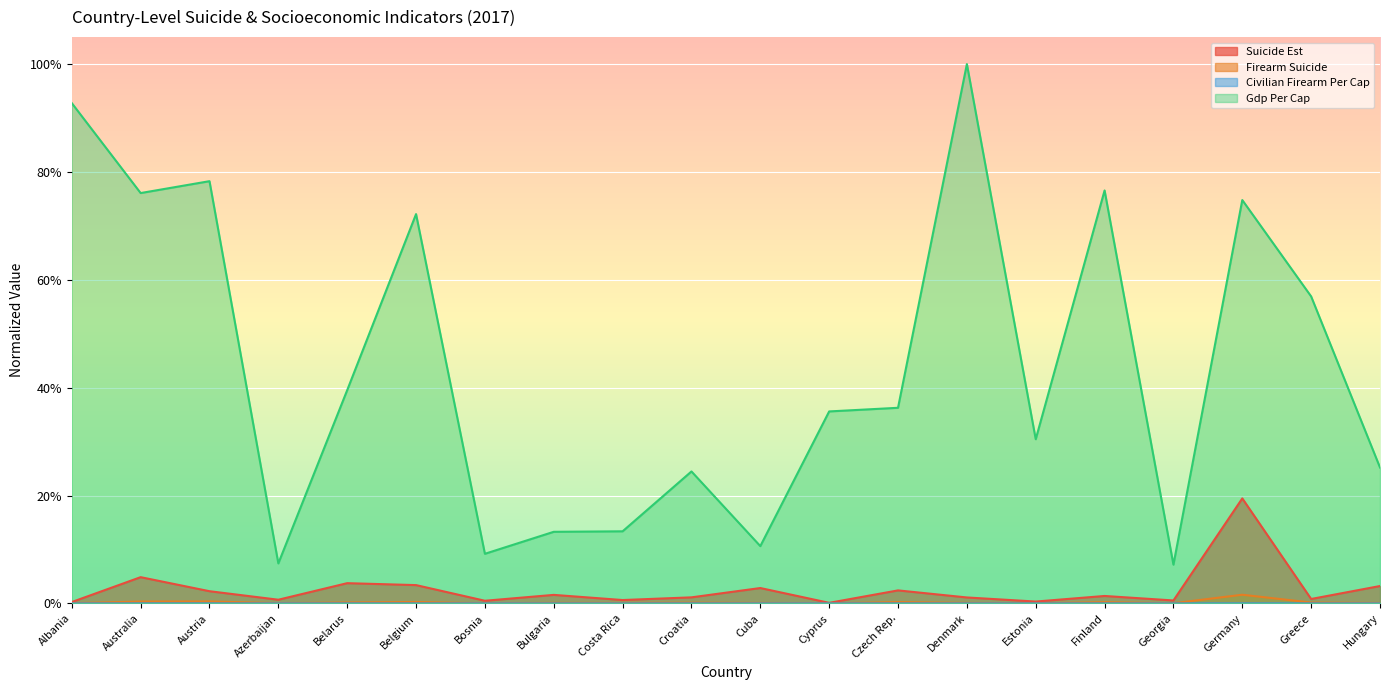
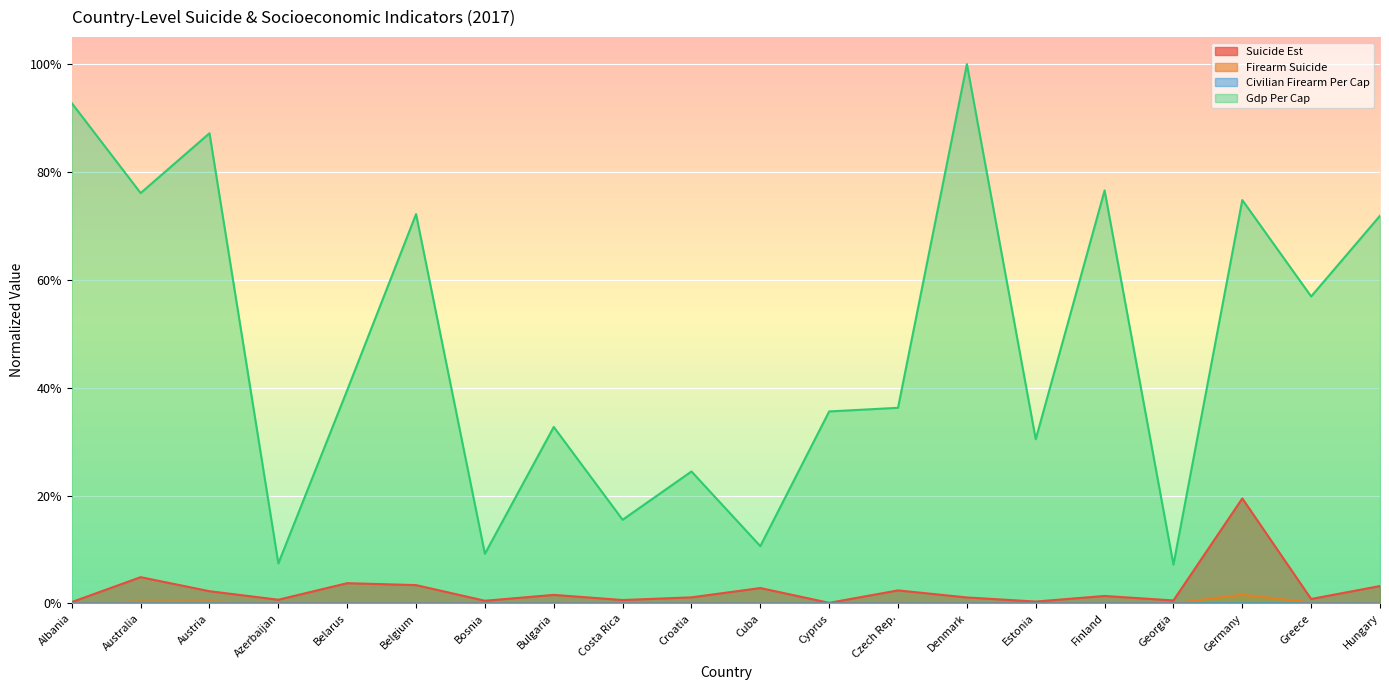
  {
    "Civilian Firearm Per Cap": {
      "Germany": "0%"
    },
    "Gdp Per Cap": {
      "Albania": "93%",
      "Australia": "76%",
-     "Austria": "78%",
+     "Austria": "87%",
      "Azerbaijan": "7%",
      "Belarus": "40%",
      "Belgium": "72%",
      "Bosnia": "9%",
-     "Bulgaria": "13%",
-     "Costa Rica": "13%",
+     "Bulgaria": "33%",
+     "Costa Rica": "16%",
      "Croatia": "24%",
      "Cuba": "11%",
      "Cyprus": "36%",
      "Czech Rep.": "36%",
      "Denmark": "100%",
      "Estonia": "30%",
      "Finland": "77%",
      "Georgia": "7%",
      "Germany": "75%",
      "Greece": "57%",
-     "Hungary": "25%"
+     "Hungary": "72%"
    }
  }
